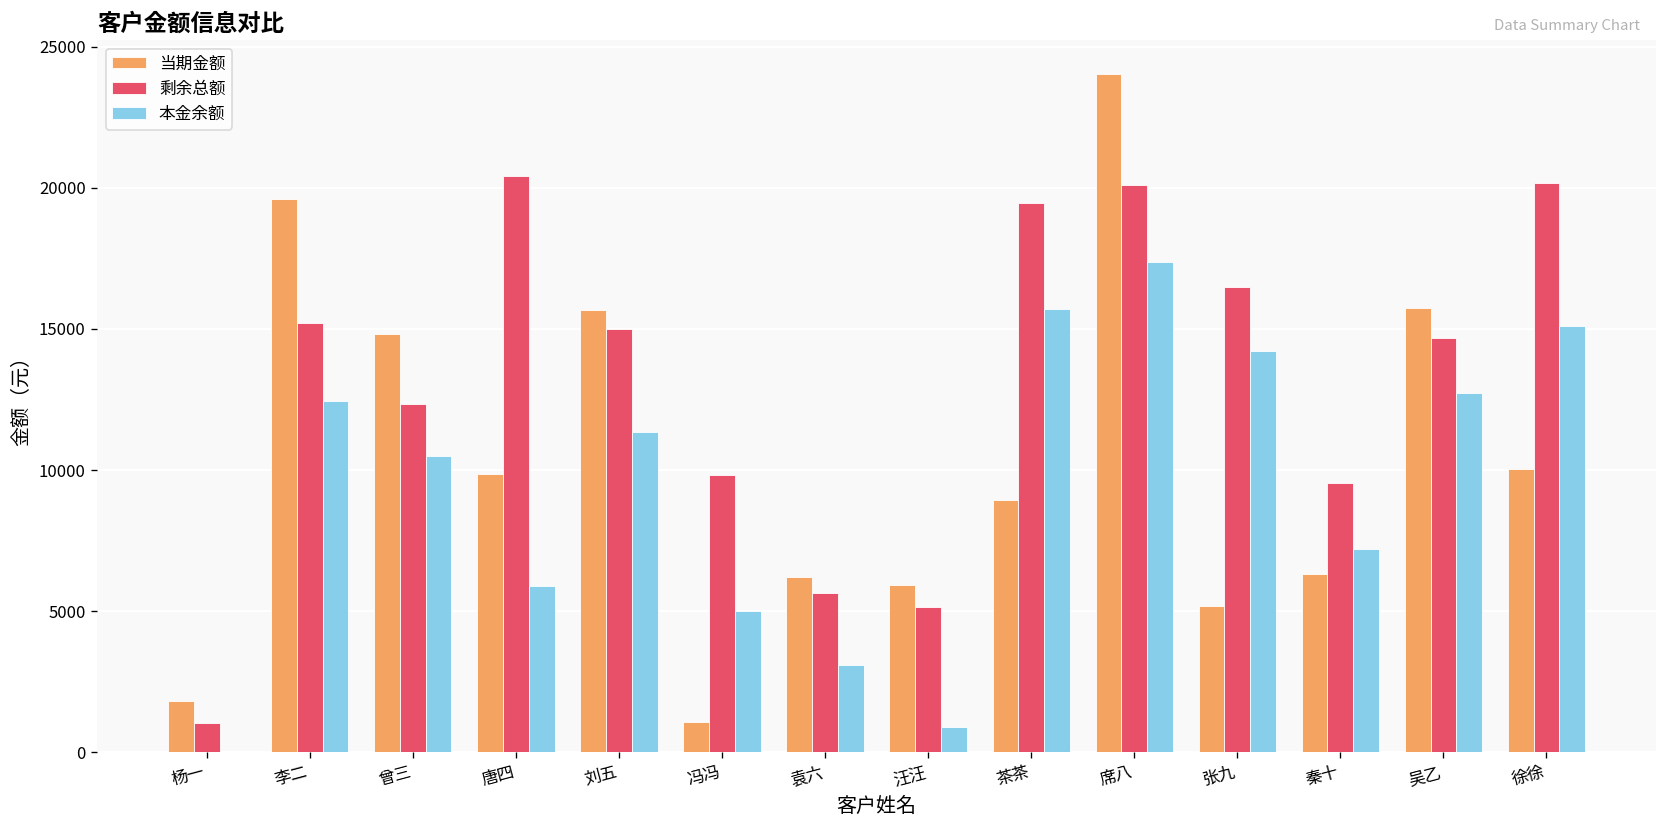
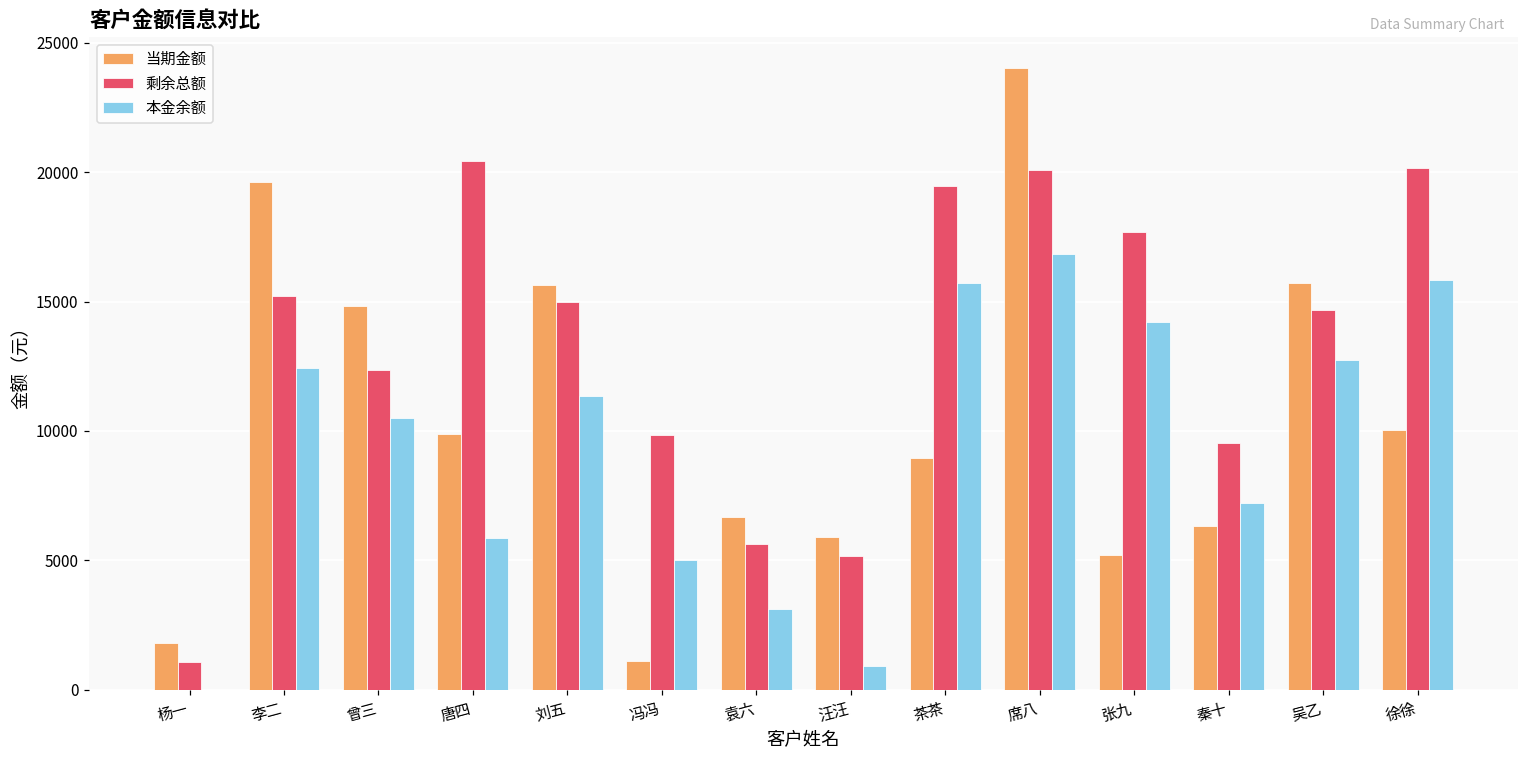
  {
    "当期金额": {
      "杨一": 1800,
      "李二": 19600,
      "曾三": 14800,
      "唐四": 9900,
      "刘五": 15700,
      "冯冯": 1100,
-     "袁六": 6200,
+     "袁六": 6700,
      "汪汪": 5900,
      "茶茶": 8900,
      "席八": 24000,
      "张九": 5200,
      "秦十": 6300,
      "吴乙": 15700,
      "徐徐": 10000
    },
    "剩余总额": {
      "杨一": 1100,
      "李二": 15200,
      "曾三": 12300,
      "唐四": 20400,
      "刘五": 15000,
      "冯冯": 9800,
      "袁六": 5600,
      "汪汪": 5200,
      "茶茶": 19500,
      "席八": 20100,
-     "张九": 16500,
+     "张九": 17700,
      "秦十": 9500,
      "吴乙": 14700,
      "徐徐": 20200
    },
    "本金余额": {
      "杨一": 0,
      "李二": 12400,
      "曾三": 10500,
      "唐四": 5900,
      "刘五": 11300,
      "冯冯": 5000,
      "袁六": 3100,
      "汪汪": 900,
      "茶茶": 15700,
-     "席八": 17400,
+     "席八": 16900,
      "张九": 14200,
      "秦十": 7200,
      "吴乙": 12700,
-     "徐徐": 15100
+     "徐徐": 15800
    }
  }
